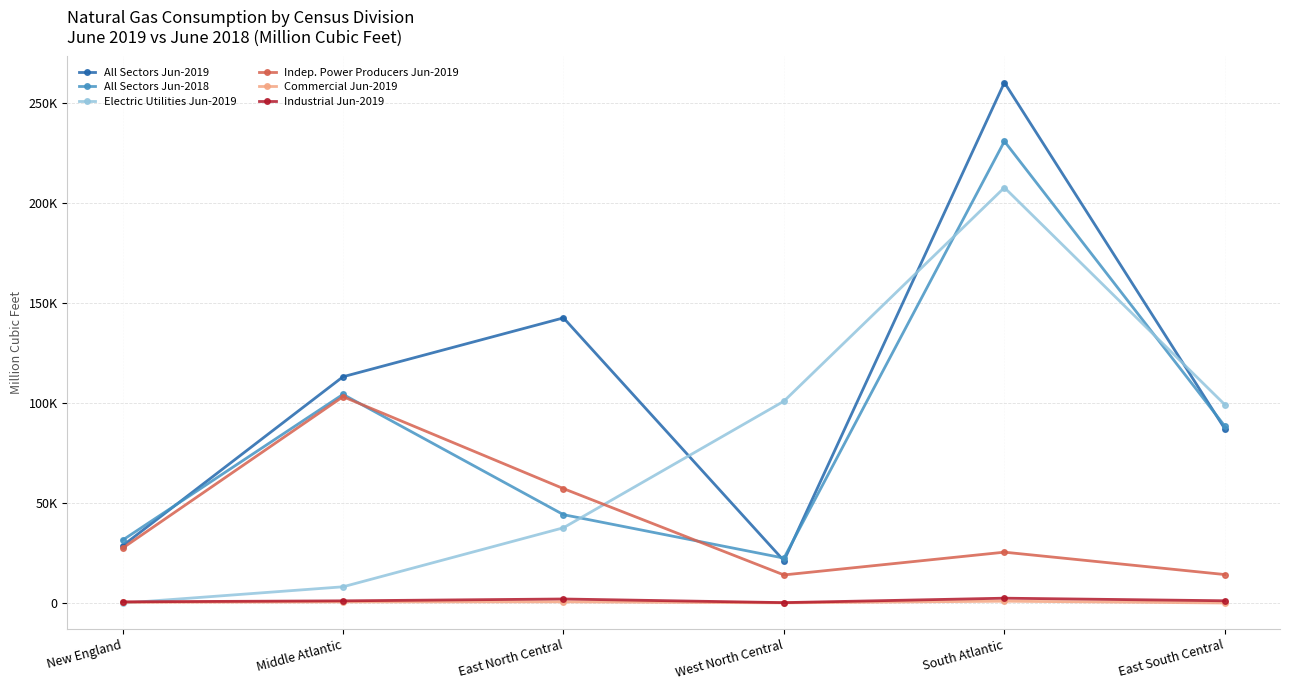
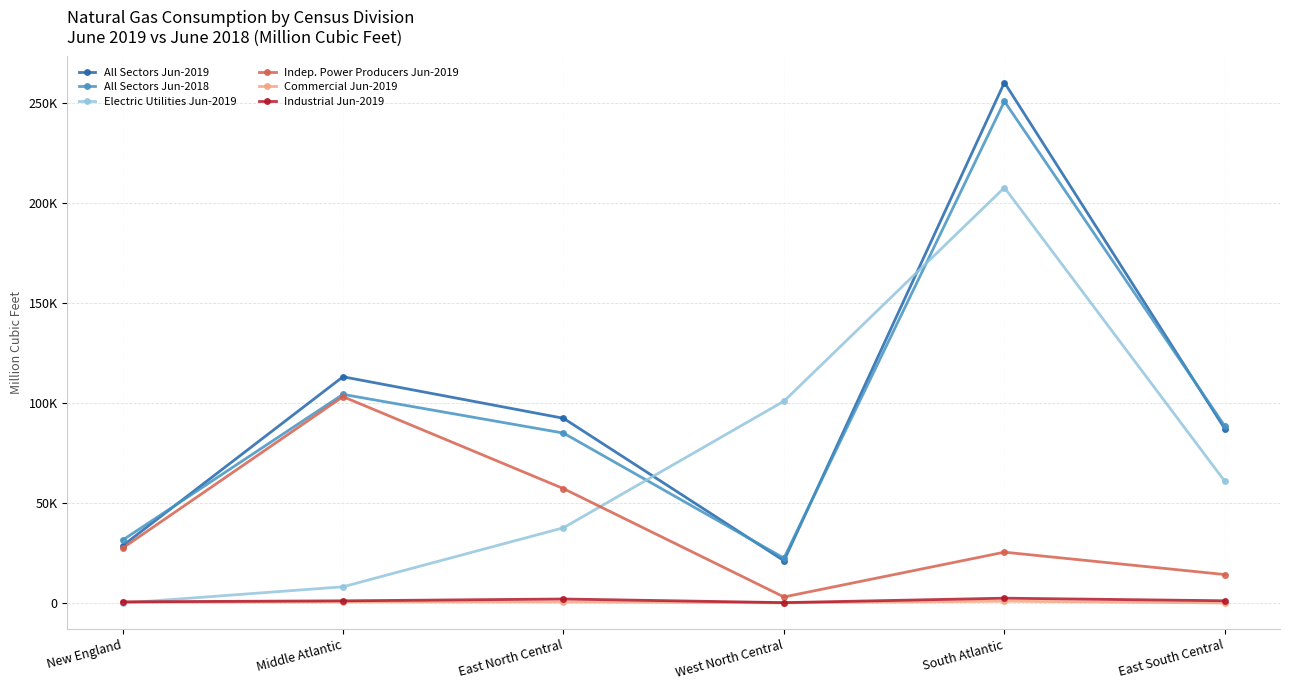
  {
    "All Sectors Jun-2019": {
      "Middle Atlantic": 113000,
-     "East North Central": 143000,
+     "East North Central": 92000,
      "West North Central": 21000,
      "South Atlantic": 260000,
      "East South Central": 87000
    },
    "All Sectors Jun-2018": {
      "New England": 32000,
-     "East North Central": 44000,
+     "East North Central": 85000,
      "West North Central": 23000,
-     "South Atlantic": 231000,
+     "South Atlantic": 251000,
      "East South Central": 89000
    },
    "Electric Utilities Jun-2019": {
      "Middle Atlantic": 8000,
      "East North Central": 38000,
      "West North Central": 101000,
      "South Atlantic": 208000,
-     "East South Central": 99000
+     "East South Central": 61000
    },
    "Indep. Power Producers Jun-2019": {
      "East North Central": 57000,
-     "West North Central": 14000,
+     "West North Central": 3000,
      "South Atlantic": 26000,
      "East South Central": 14000
    },
    "Commercial Jun-2019": {
      "East North Central": 1000,
      "South Atlantic": 1000
    },
    "Industrial Jun-2019": {
      "East North Central": 2000,
      "South Atlantic": 2000
    }
  }
